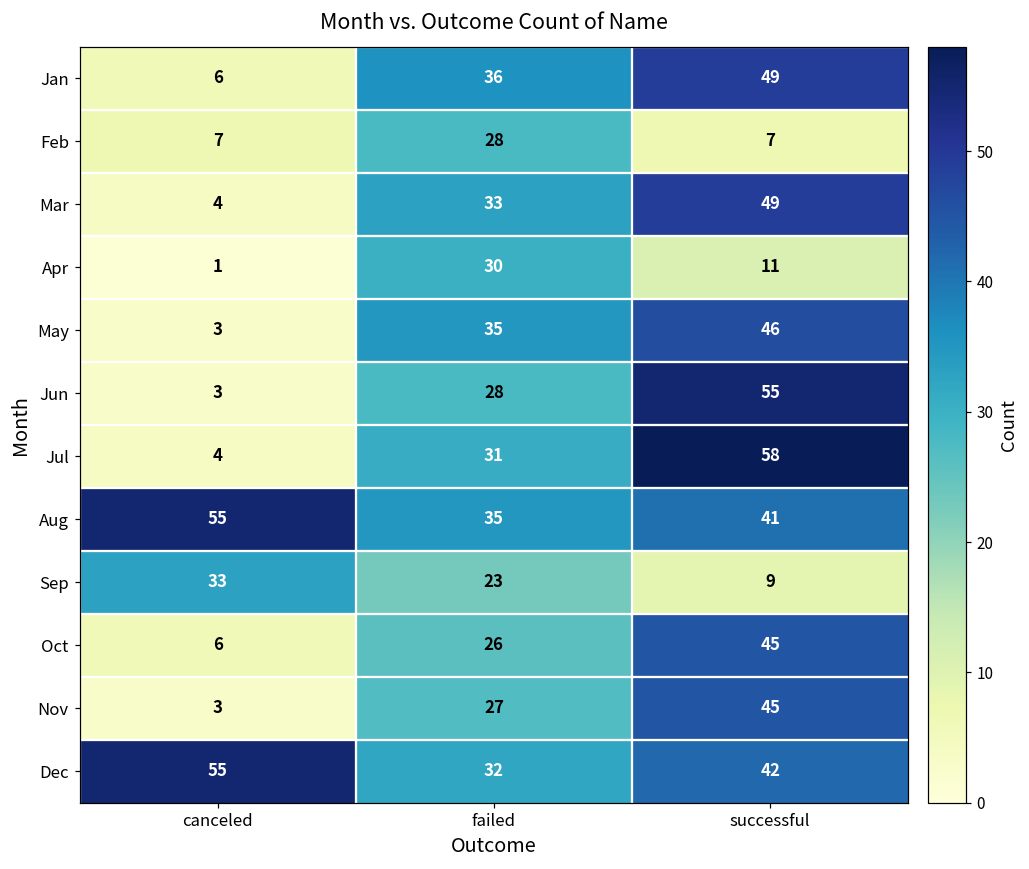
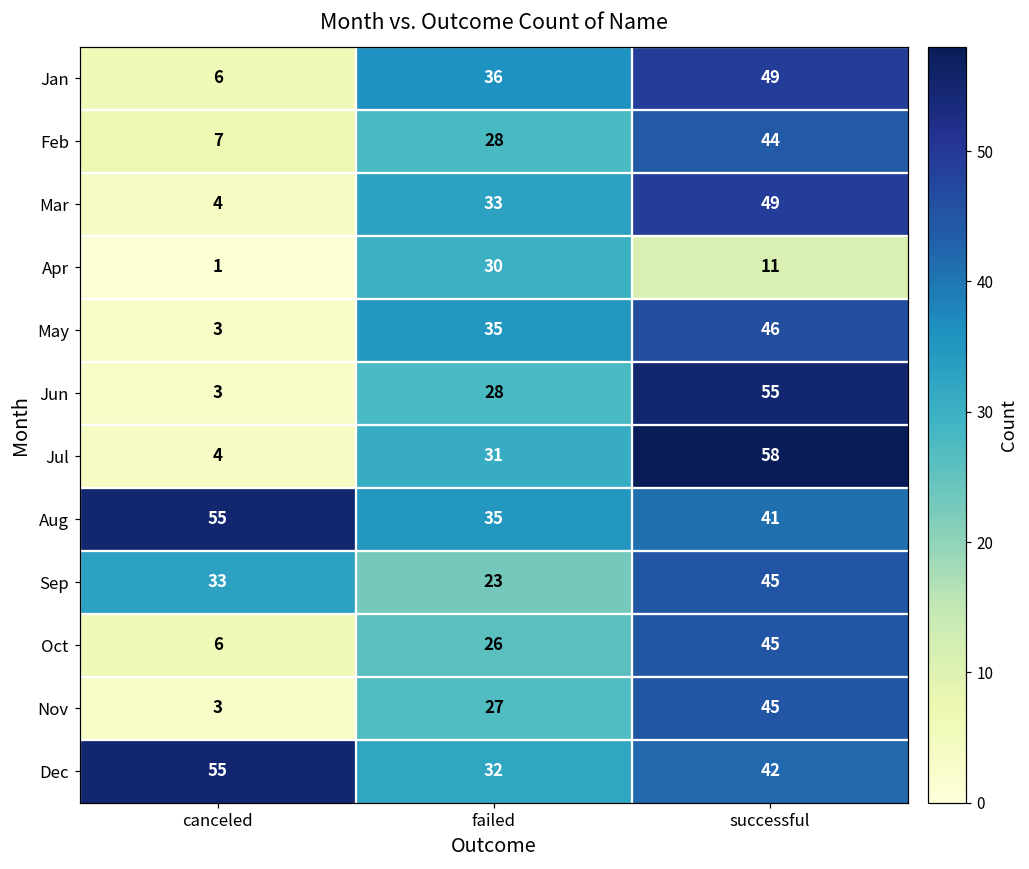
  {
    "Jan": {
      "canceled": 6,
      "failed": 36,
      "successful": 49
    },
    "Feb": {
      "canceled": 7,
      "failed": 28,
-     "successful": 7
+     "successful": 44
    },
    "Mar": {
      "canceled": 4,
      "failed": 33,
      "successful": 49
    },
    "Apr": {
      "canceled": 1,
      "failed": 30,
      "successful": 11
    },
    "May": {
      "canceled": 3,
      "failed": 35,
      "successful": 46
    },
    "Jun": {
      "canceled": 3,
      "failed": 28,
      "successful": 55
    },
    "Jul": {
      "canceled": 4,
      "failed": 31,
      "successful": 58
    },
    "Aug": {
      "canceled": 55,
      "failed": 35,
      "successful": 41
    },
    "Sep": {
      "canceled": 33,
      "failed": 23,
-     "successful": 9
+     "successful": 45
    },
    "Oct": {
      "canceled": 6,
      "failed": 26,
      "successful": 45
    },
    "Nov": {
      "canceled": 3,
      "failed": 27,
      "successful": 45
    },
    "Dec": {
      "canceled": 55,
      "failed": 32,
      "successful": 42
    }
  }
